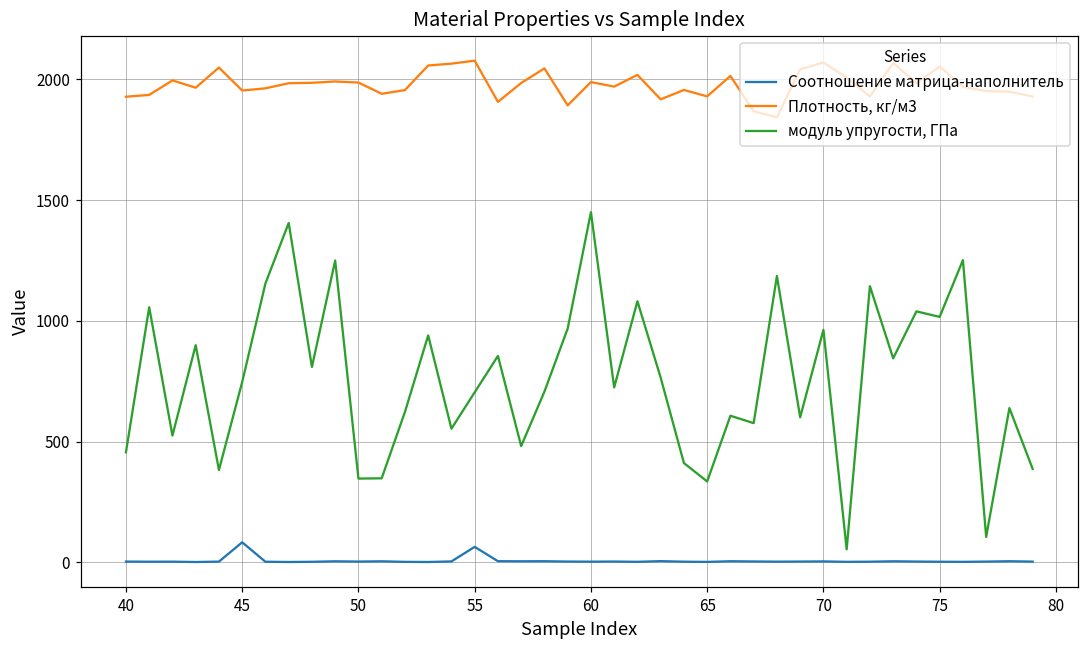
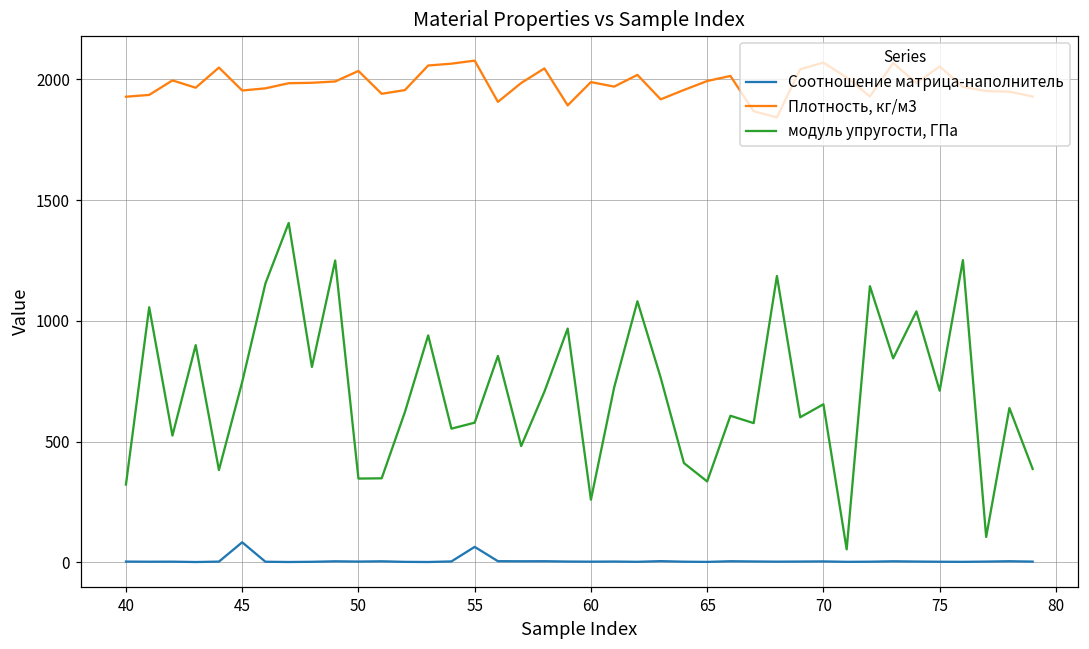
  {
    "Соотношение матрица-наполнитель": {
      "40": 0,
      "45": 80,
      "50": 0,
      "55": 60,
      "60": 0,
      "65": 0,
      "70": 0,
      "75": 0
    },
    "Плотность, кг/м3": {
      "40": 1930,
      "45": 1950,
-     "50": 1990,
+     "50": 2040,
      "55": 2080,
      "60": 1990,
-     "65": 1930
+     "65": 1990
    },
    "модуль упругости, ГПа": {
-     "40": 460,
+     "40": 320,
      "45": 750,
      "50": 350,
-     "55": 700,
-     "60": 1450,
+     "55": 580,
+     "60": 260,
      "65": 330,
-     "70": 960,
-     "75": 1020
+     "70": 650,
+     "75": 710
    }
  }
